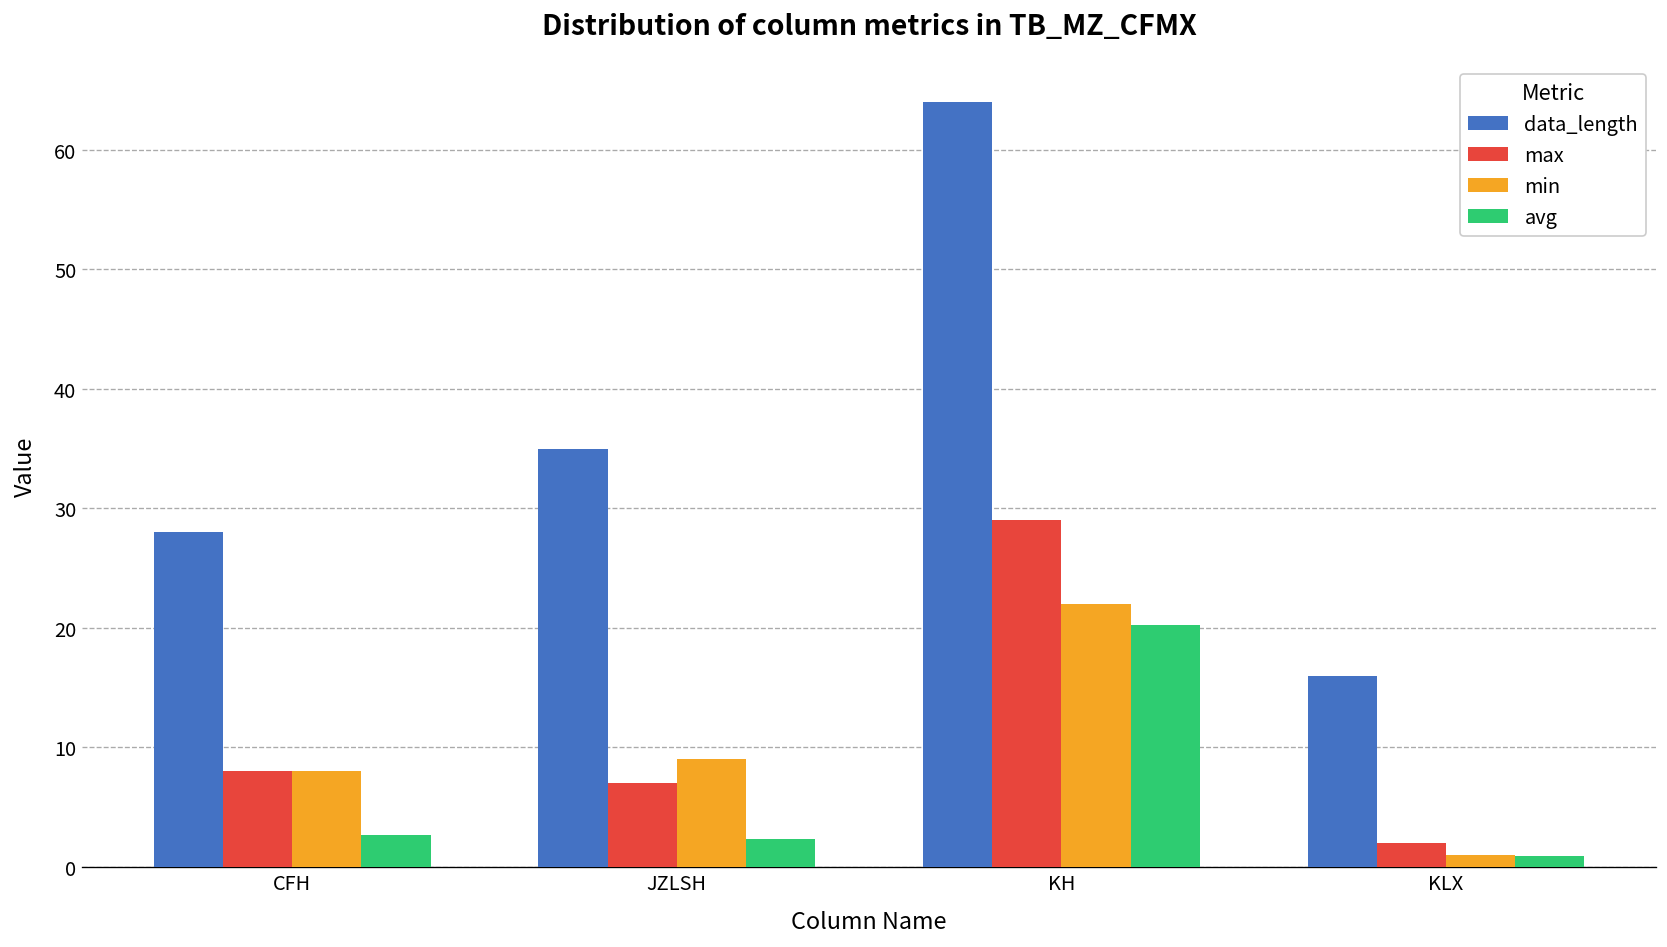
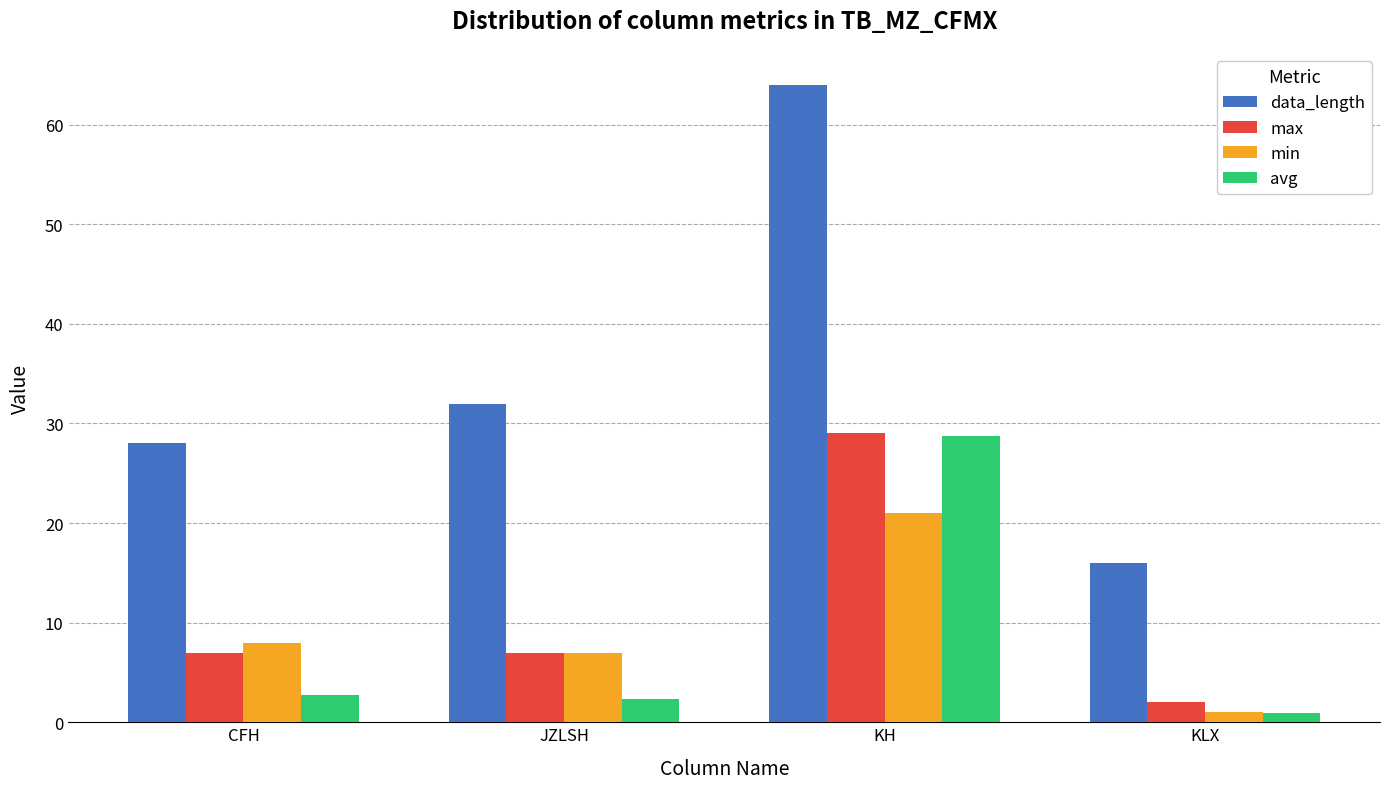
  {
    "data_length": {
      "CFH": 28,
-     "JZLSH": 35,
+     "JZLSH": 32,
      "KH": 64,
      "KLX": 16
    },
    "max": {
-     "CFH": 8,
+     "CFH": 7,
      "JZLSH": 7,
      "KH": 29,
      "KLX": 2
    },
    "min": {
      "CFH": 8,
-     "JZLSH": 9,
-     "KH": 22,
+     "JZLSH": 7,
+     "KH": 21,
      "KLX": 1
    },
    "avg": {
      "CFH": 3,
      "JZLSH": 2,
-     "KH": 20,
+     "KH": 29,
      "KLX": 1
    }
  }
